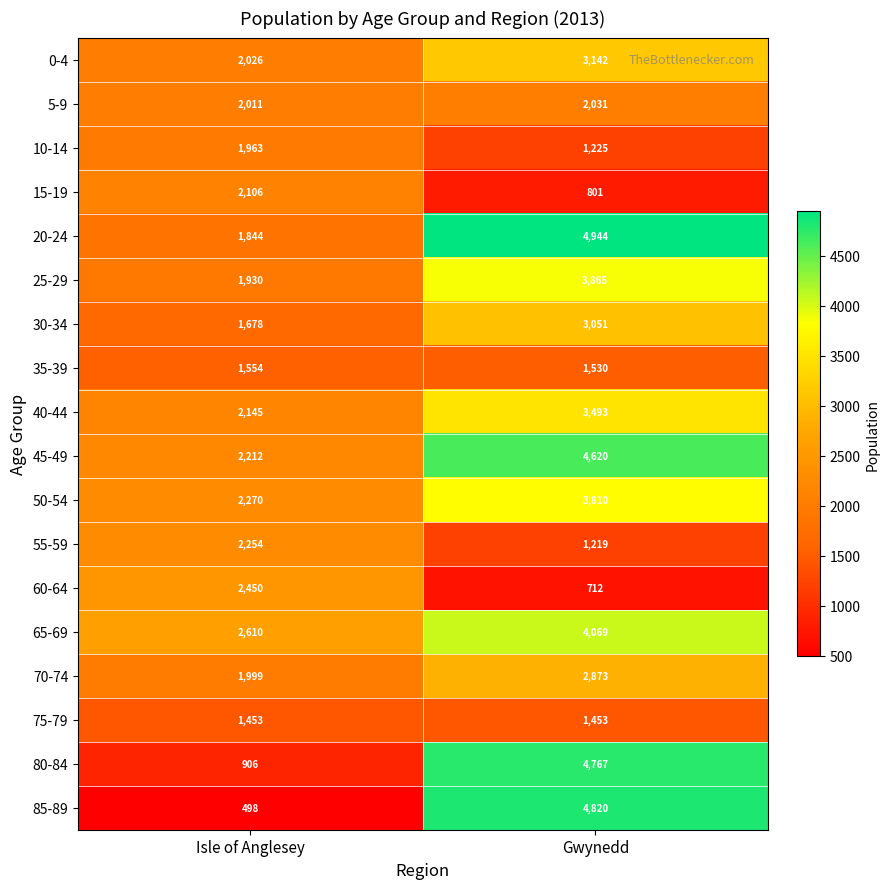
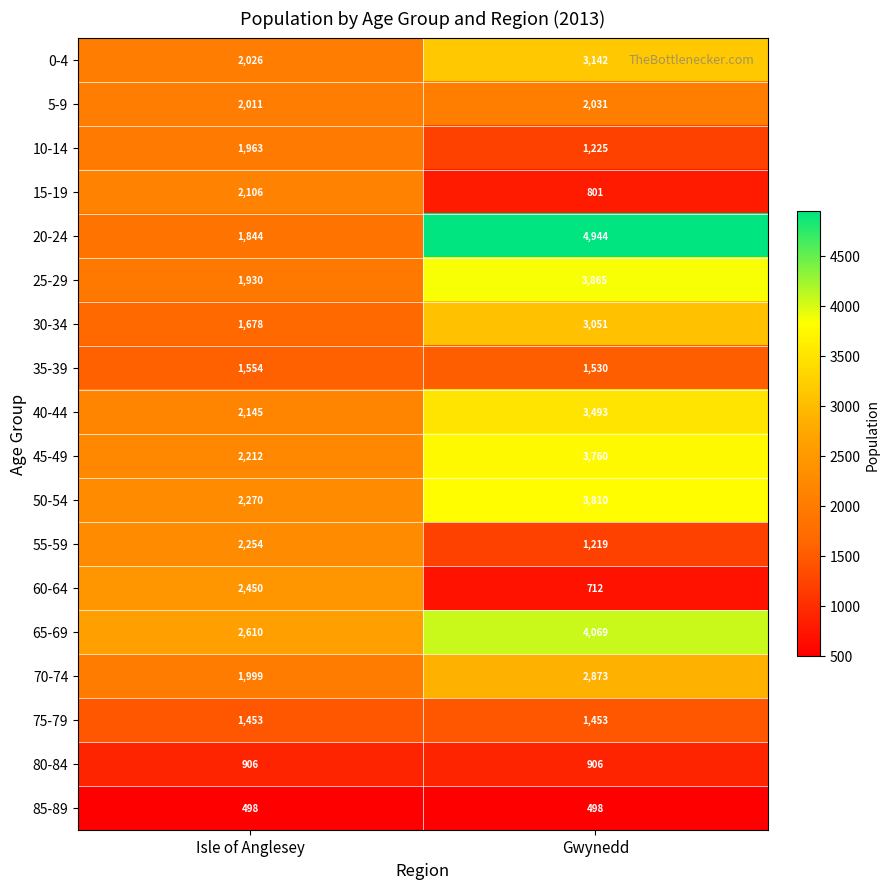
  {
    "0-4": {
      "Isle of Anglesey": "2,026"
    },
    "5-9": {
      "Isle of Anglesey": "2,011",
      "Gwynedd": "2,031"
    },
    "10-14": {
      "Isle of Anglesey": "1,963",
      "Gwynedd": "1,225"
    },
    "15-19": {
      "Isle of Anglesey": "2,106",
      "Gwynedd": "801"
    },
    "20-24": {
      "Isle of Anglesey": "1,844",
      "Gwynedd": "4,944"
    },
    "25-29": {
      "Isle of Anglesey": "1,930",
      "Gwynedd": "3,865"
    },
    "30-34": {
      "Isle of Anglesey": "1,678",
      "Gwynedd": "3,051"
    },
    "35-39": {
      "Isle of Anglesey": "1,554",
      "Gwynedd": "1,530"
    },
    "40-44": {
      "Isle of Anglesey": "2,145",
      "Gwynedd": "3,493"
    },
    "45-49": {
      "Isle of Anglesey": "2,212",
-     "Gwynedd": "4,620"
+     "Gwynedd": "3,760"
    },
    "50-54": {
      "Isle of Anglesey": "2,270",
      "Gwynedd": "3,810"
    },
    "55-59": {
      "Isle of Anglesey": "2,254",
      "Gwynedd": "1,219"
    },
    "60-64": {
      "Isle of Anglesey": "2,450",
      "Gwynedd": "712"
    },
    "65-69": {
      "Isle of Anglesey": "2,610",
      "Gwynedd": "4,069"
    },
    "70-74": {
      "Isle of Anglesey": "1,999",
      "Gwynedd": "2,873"
    },
    "75-79": {
      "Isle of Anglesey": "1,453",
      "Gwynedd": "1,453"
    },
    "80-84": {
      "Isle of Anglesey": "906",
-     "Gwynedd": "4,767"
+     "Gwynedd": "906"
    },
    "85-89": {
      "Isle of Anglesey": "498",
-     "Gwynedd": "4,820"
+     "Gwynedd": "498"
    }
  }
